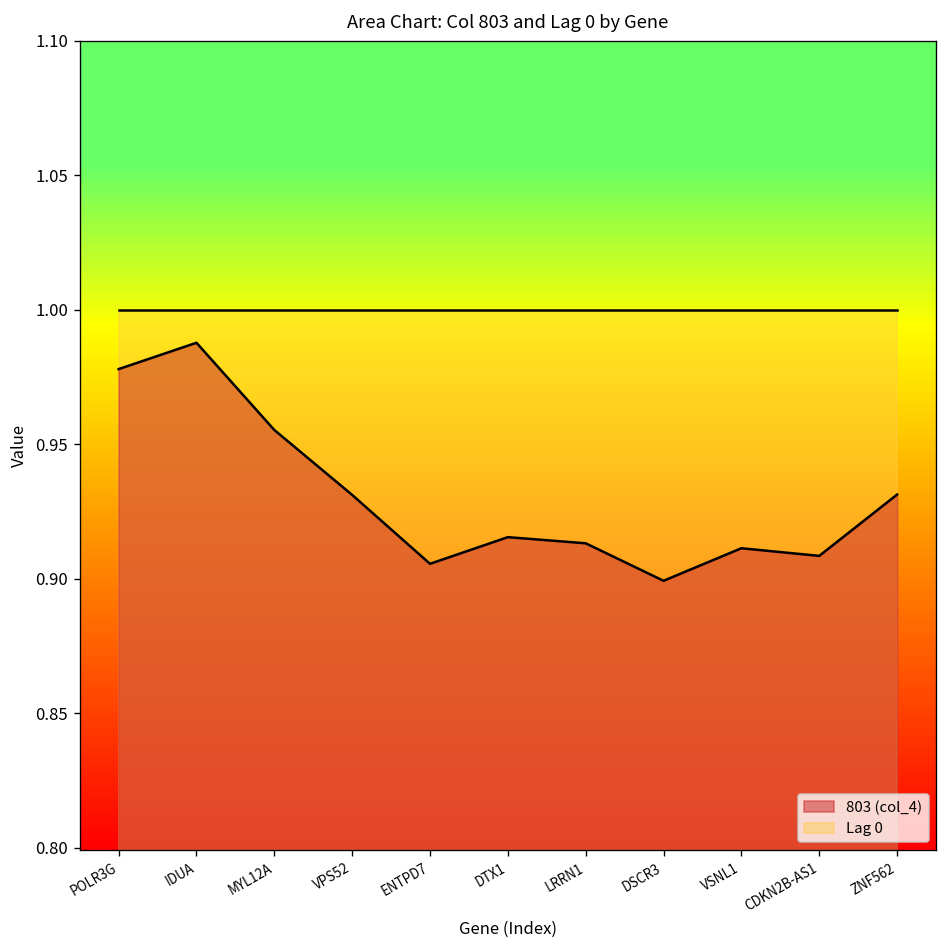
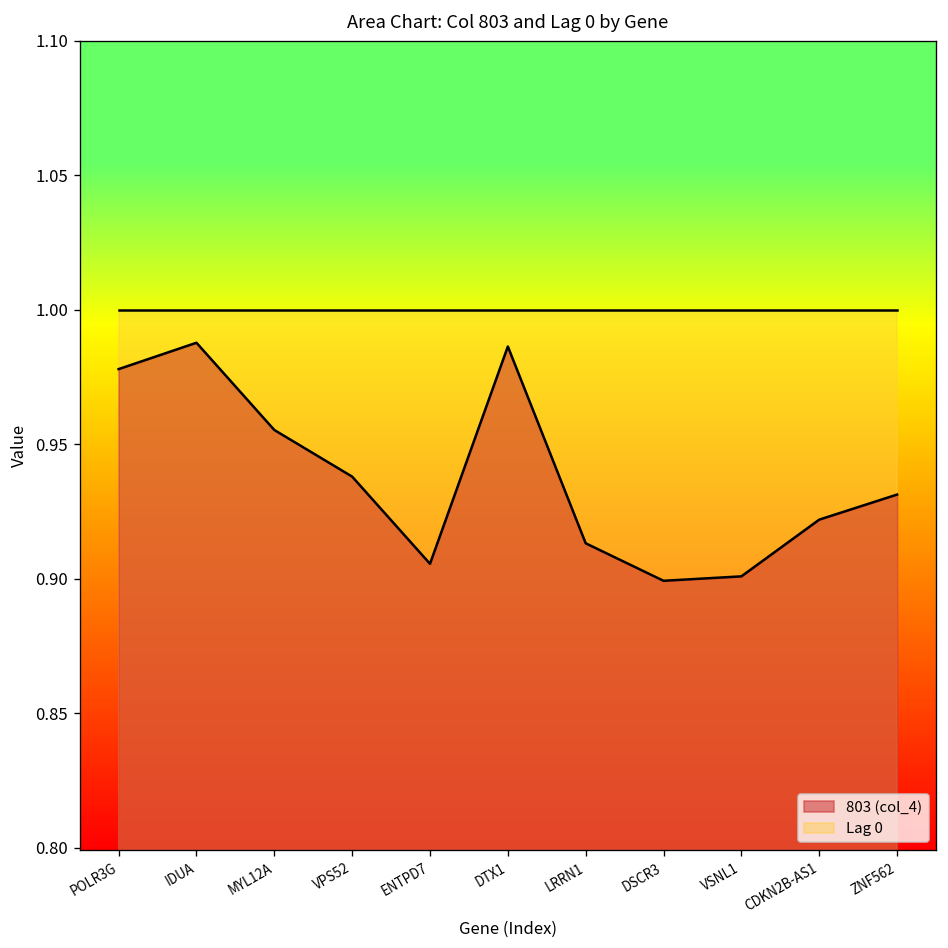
  {
    "803 (col_4)": {
      "POLR3G": 0.978,
      "IDUA": 0.988,
      "MYL12A": 0.955,
-     "VPS52": 0.931,
+     "VPS52": 0.938,
      "ENTPD7": 0.906,
-     "DTX1": 0.916,
+     "DTX1": 0.986,
      "LRRN1": 0.913,
      "DSCR3": 0.899,
-     "VSNL1": 0.911,
-     "CDKN2B-AS1": 0.909,
+     "VSNL1": 0.901,
+     "CDKN2B-AS1": 0.922,
      "ZNF562": 0.931
    },
    "Lag 0": {
      "POLR3G": 1.000,
      "IDUA": 1.000,
      "MYL12A": 1.000,
      "VPS52": 1.000,
      "ENTPD7": 1.000,
      "DTX1": 1.000,
      "LRRN1": 1.000,
      "DSCR3": 1.000,
      "VSNL1": 1.000,
      "CDKN2B-AS1": 1.000,
      "ZNF562": 1.000
    }
  }
